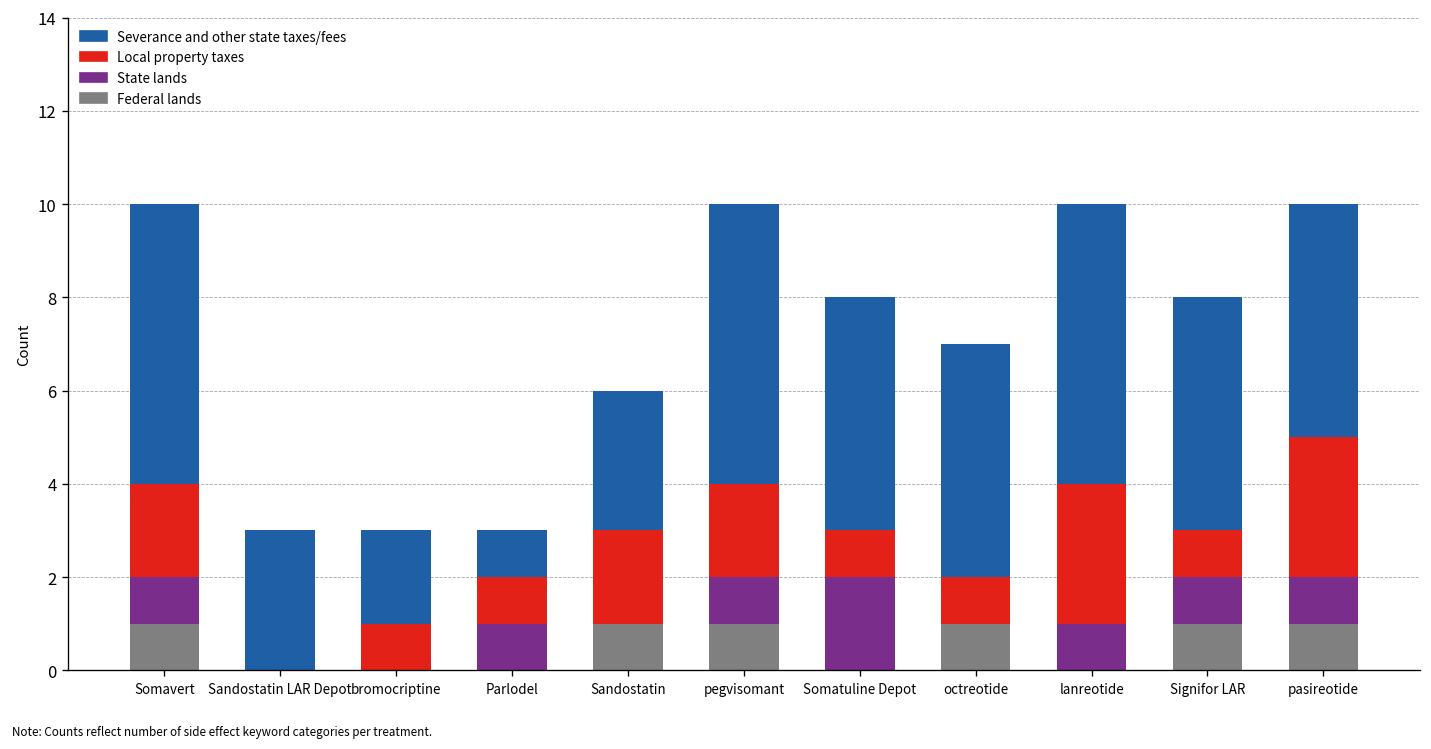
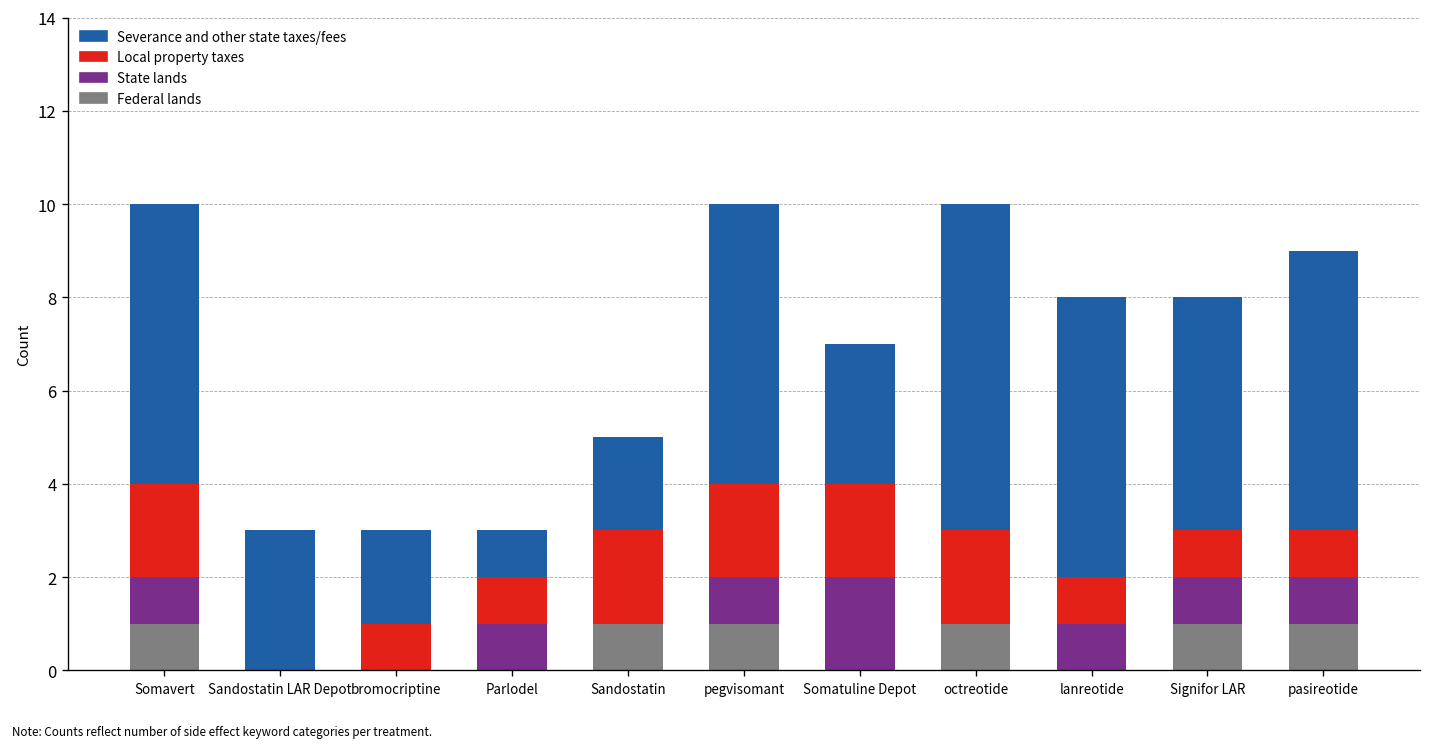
  {
    "Federal lands": {
      "Somavert": 1,
      "Sandostatin LAR Depot": 0,
      "bromocriptine": 0,
      "Parlodel": 0,
      "Sandostatin": 1,
      "pegvisomant": 1,
      "Somatuline Depot": 0,
      "octreotide": 1,
      "lanreotide": 0,
      "Signifor LAR": 1,
      "pasireotide": 1
    },
    "Local property taxes": {
      "Somavert": 2,
      "Sandostatin LAR Depot": 0,
      "bromocriptine": 1,
      "Parlodel": 1,
      "Sandostatin": 2,
      "pegvisomant": 2,
-     "Somatuline Depot": 1,
-     "octreotide": 1,
-     "lanreotide": 3,
+     "Somatuline Depot": 2,
+     "octreotide": 2,
+     "lanreotide": 1,
      "Signifor LAR": 1,
-     "pasireotide": 3
+     "pasireotide": 1
    },
    "Severance and other state taxes/fees": {
      "Somavert": 6,
      "Sandostatin LAR Depot": 3,
      "bromocriptine": 2,
      "Parlodel": 1,
-     "Sandostatin": 3,
+     "Sandostatin": 2,
      "pegvisomant": 6,
-     "Somatuline Depot": 5,
-     "octreotide": 5,
+     "Somatuline Depot": 3,
+     "octreotide": 7,
      "lanreotide": 6,
      "Signifor LAR": 5,
-     "pasireotide": 5
+     "pasireotide": 6
    }
  }
